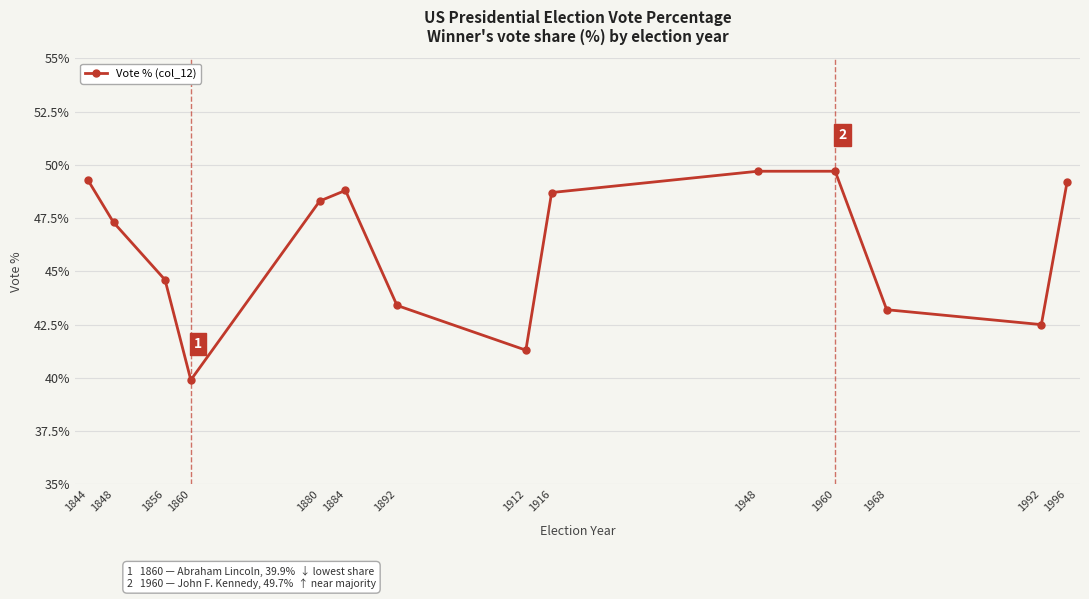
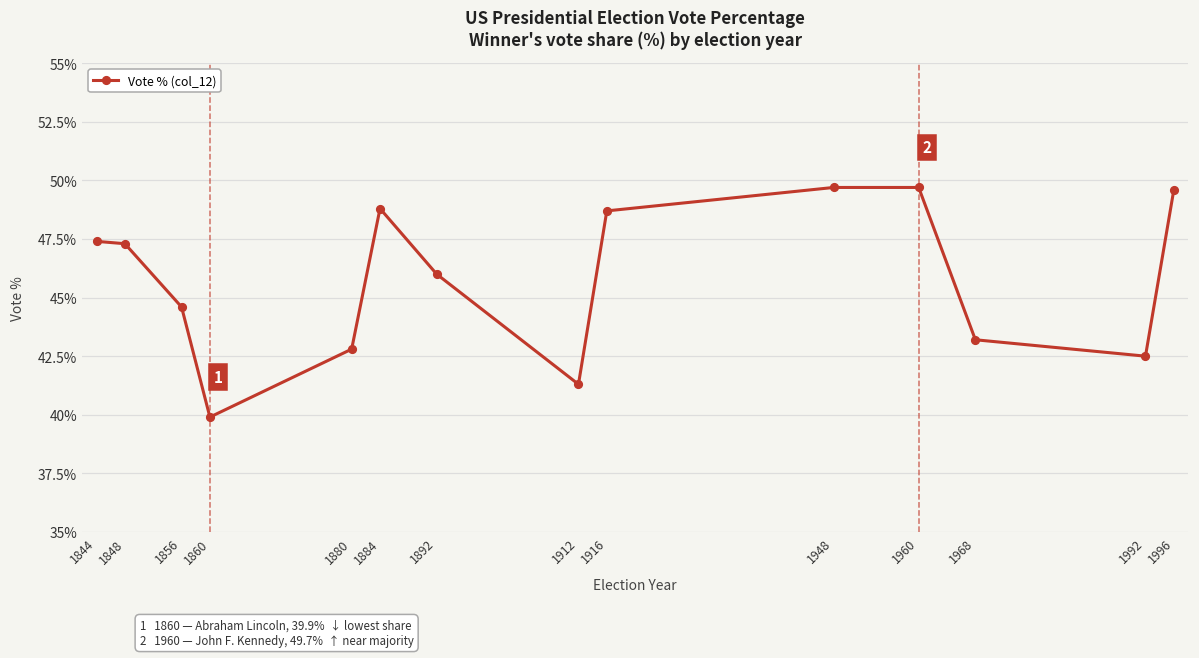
  {
-   "1844": "49.3%",
+   "1844": "47.4%",
    "1848": "47.3%",
    "1856": "44.6%",
    "1860": "39.9%",
-   "1880": "48.3%",
+   "1880": "42.8%",
    "1884": "48.8%",
-   "1892": "43.4%",
+   "1892": "46.0%",
    "1912": "41.3%",
    "1916": "48.7%",
    "1948": "49.7%",
    "1960": "49.7%",
    "1968": "43.2%",
    "1992": "42.5%",
-   "1996": "49.2%"
+   "1996": "49.6%"
  }
